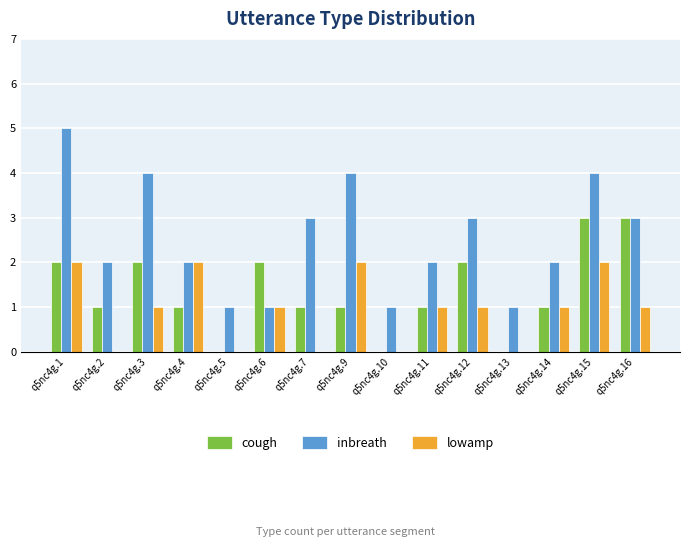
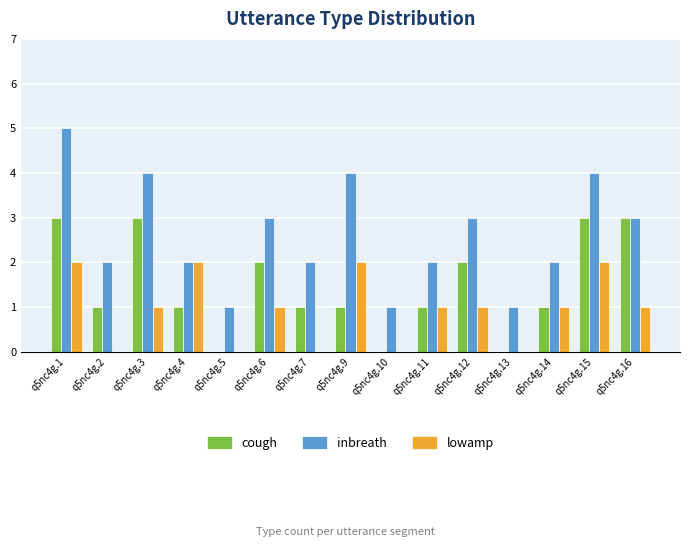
  {
    "cough": {
-     "q5nc4g.1": 2,
+     "q5nc4g.1": 3,
      "q5nc4g.2": 1,
-     "q5nc4g.3": 2,
+     "q5nc4g.3": 3,
      "q5nc4g.4": 1,
      "q5nc4g.5": 0,
      "q5nc4g.6": 2,
      "q5nc4g.7": 1,
      "q5nc4g.9": 1,
      "q5nc4g.10": 0,
      "q5nc4g.11": 1,
      "q5nc4g.12": 2,
      "q5nc4g.13": 0,
      "q5nc4g.14": 1,
      "q5nc4g.15": 3,
      "q5nc4g.16": 3
    },
    "inbreath": {
      "q5nc4g.1": 5,
      "q5nc4g.2": 2,
      "q5nc4g.3": 4,
      "q5nc4g.4": 2,
      "q5nc4g.5": 1,
-     "q5nc4g.6": 1,
-     "q5nc4g.7": 3,
+     "q5nc4g.6": 3,
+     "q5nc4g.7": 2,
      "q5nc4g.9": 4,
      "q5nc4g.10": 1,
      "q5nc4g.11": 2,
      "q5nc4g.12": 3,
      "q5nc4g.13": 1,
      "q5nc4g.14": 2,
      "q5nc4g.15": 4,
      "q5nc4g.16": 3
    },
    "lowamp": {
      "q5nc4g.1": 2,
      "q5nc4g.2": 0,
      "q5nc4g.3": 1,
      "q5nc4g.4": 2,
      "q5nc4g.5": 0,
      "q5nc4g.6": 1,
      "q5nc4g.7": 0,
      "q5nc4g.9": 2,
      "q5nc4g.10": 0,
      "q5nc4g.11": 1,
      "q5nc4g.12": 1,
      "q5nc4g.13": 0,
      "q5nc4g.14": 1,
      "q5nc4g.15": 2,
      "q5nc4g.16": 1
    }
  }
